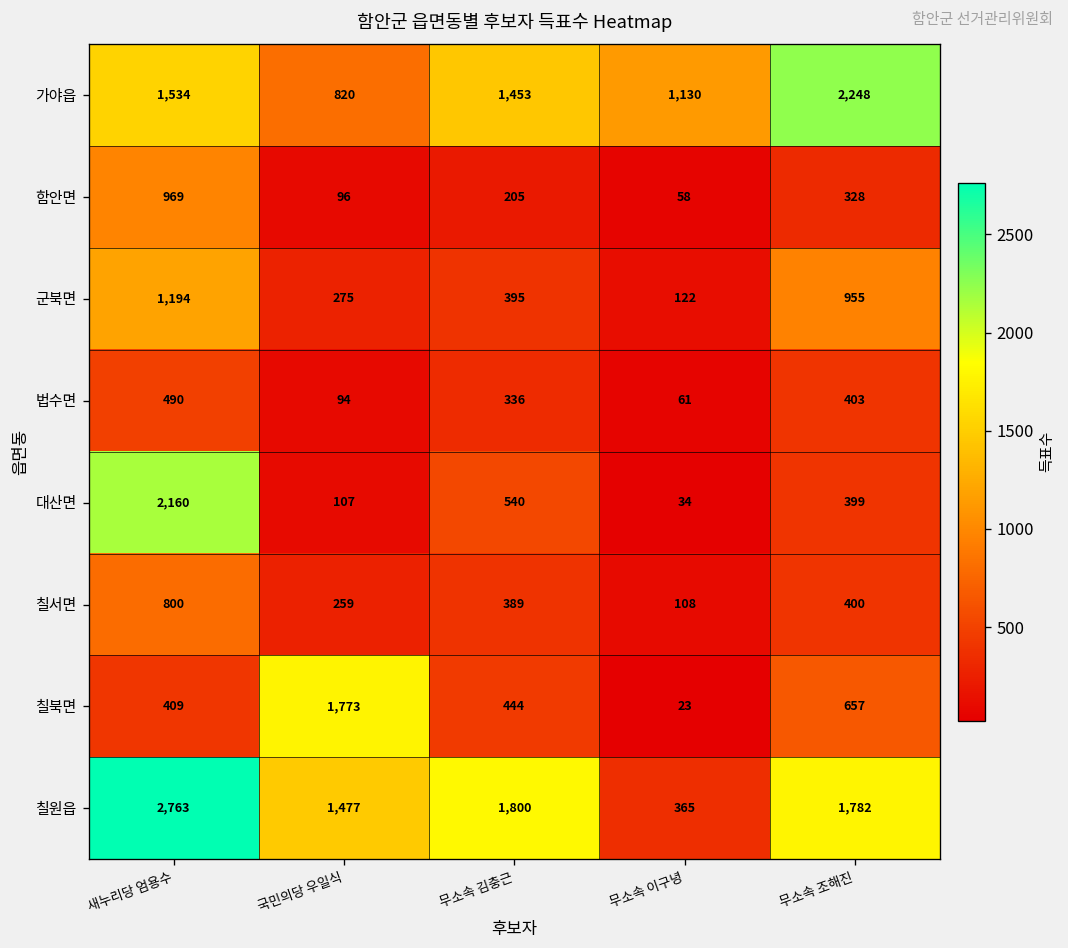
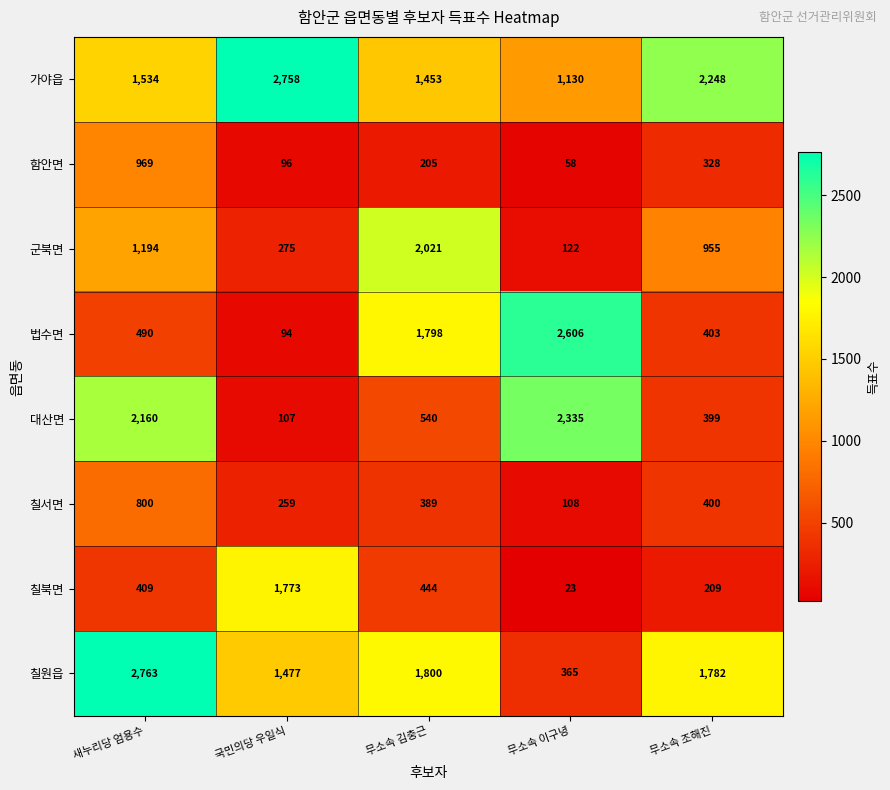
  {
    "가야읍": {
      "새누리당 엄용수": "1,534",
-     "국민의당 우일식": "820",
+     "국민의당 우일식": "2,758",
      "무소속 김충근": "1,453",
      "무소속 이구녕": "1,130",
      "무소속 조해진": "2,248"
    },
    "함안면": {
      "새누리당 엄용수": "969",
      "국민의당 우일식": "96",
      "무소속 김충근": "205",
      "무소속 이구녕": "58",
      "무소속 조해진": "328"
    },
    "군북면": {
      "새누리당 엄용수": "1,194",
      "국민의당 우일식": "275",
-     "무소속 김충근": "395",
+     "무소속 김충근": "2,021",
      "무소속 이구녕": "122",
      "무소속 조해진": "955"
    },
    "법수면": {
      "새누리당 엄용수": "490",
      "국민의당 우일식": "94",
-     "무소속 김충근": "336",
-     "무소속 이구녕": "61",
+     "무소속 김충근": "1,798",
+     "무소속 이구녕": "2,606",
      "무소속 조해진": "403"
    },
    "대산면": {
      "새누리당 엄용수": "2,160",
      "국민의당 우일식": "107",
      "무소속 김충근": "540",
-     "무소속 이구녕": "34",
+     "무소속 이구녕": "2,335",
      "무소속 조해진": "399"
    },
    "칠서면": {
      "새누리당 엄용수": "800",
      "국민의당 우일식": "259",
      "무소속 김충근": "389",
      "무소속 이구녕": "108",
      "무소속 조해진": "400"
    },
    "칠북면": {
      "새누리당 엄용수": "409",
      "국민의당 우일식": "1,773",
      "무소속 김충근": "444",
      "무소속 이구녕": "23",
-     "무소속 조해진": "657"
+     "무소속 조해진": "209"
    },
    "칠원읍": {
      "새누리당 엄용수": "2,763",
      "국민의당 우일식": "1,477",
      "무소속 김충근": "1,800",
      "무소속 이구녕": "365",
      "무소속 조해진": "1,782"
    }
  }
